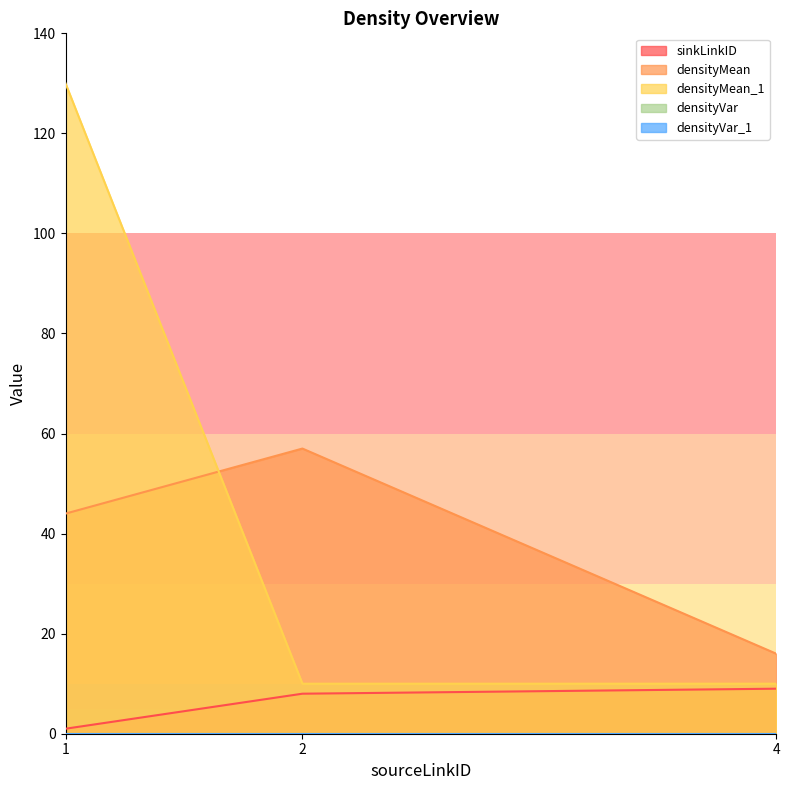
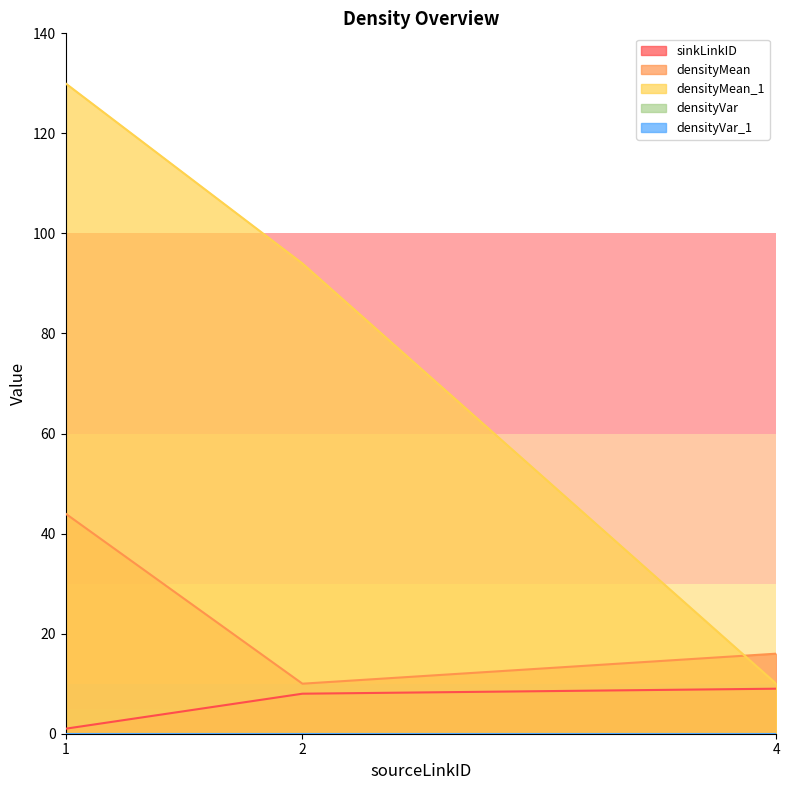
  {
    "sinkLinkID": {
      "1": 1,
      "2": 8,
      "4": 9
    },
    "densityMean": {
      "1": 44,
-     "2": 57,
+     "2": 10,
      "4": 16
    },
    "densityMean_1": {
      "1": 130,
-     "2": 10,
+     "2": 94,
      "4": 10
    },
    "densityVar_1": {
      "1": 0,
      "2": 0,
      "4": 0
    }
  }
